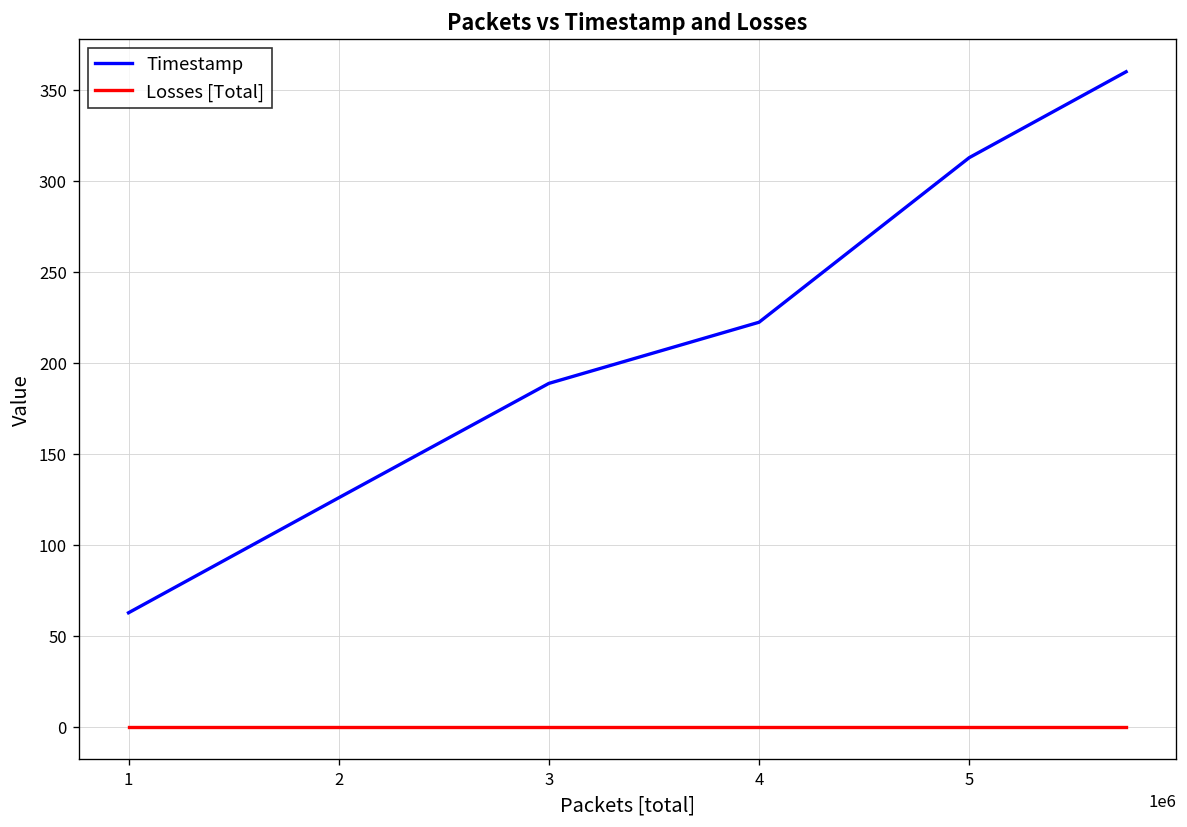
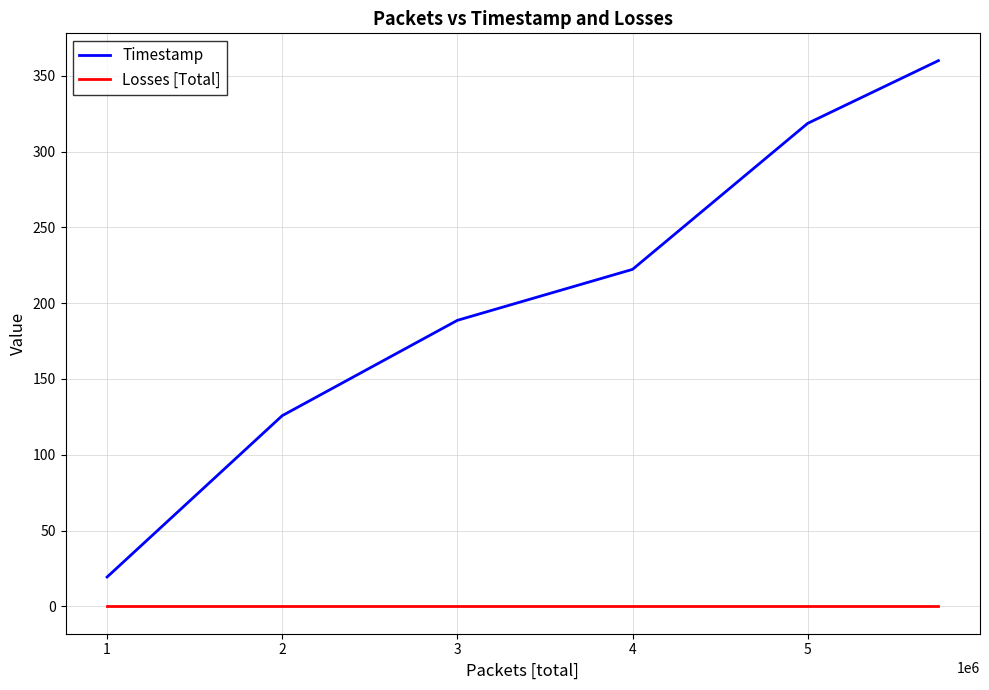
  {
    "Timestamp": {
-     "1": 63,
+     "1": 19,
      "2": 126,
      "3": 189,
      "4": 222,
-     "5": 313
+     "5": 319
    },
    "Losses [Total]": {
      "1": 0,
      "2": 0,
      "3": 0,
      "4": 0,
      "5": 0
    }
  }
